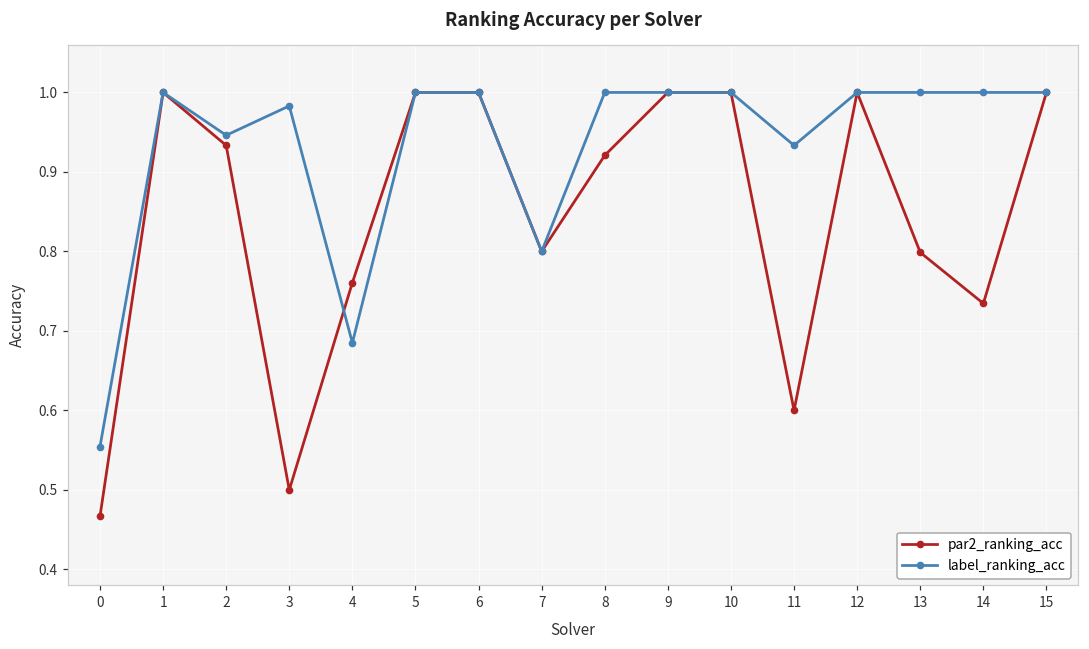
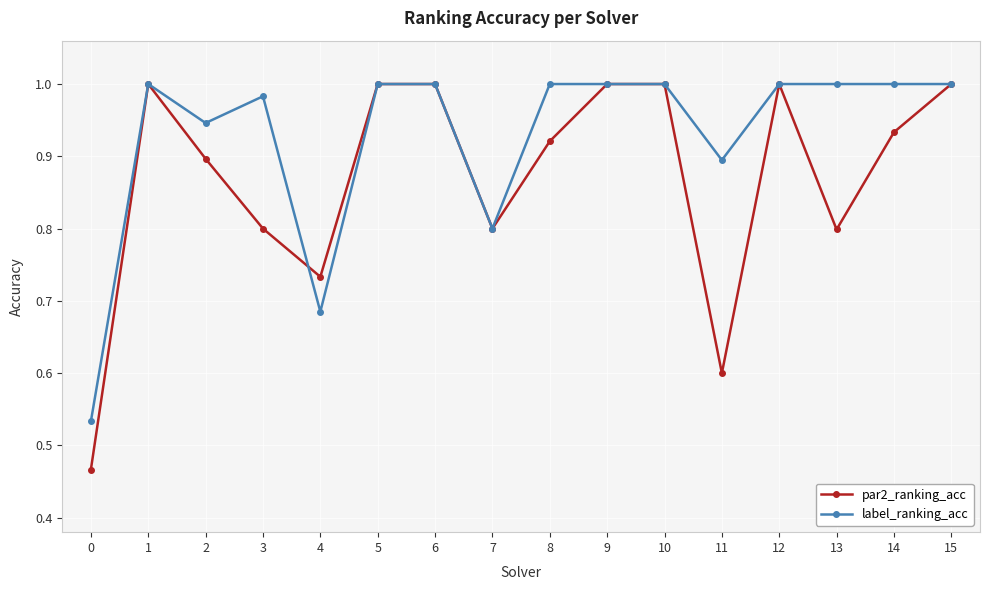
  {
    "par2_ranking_acc": {
      "0": 0.47,
-     "2": 0.93,
-     "3": 0.5,
-     "4": 0.76,
+     "2": 0.90,
+     "3": 0.8,
+     "4": 0.73,
      "8": 0.92,
      "11": 0.60,
      "13": 0.80,
-     "14": 0.73
+     "14": 0.93
    },
    "label_ranking_acc": {
-     "0": 0.55,
+     "0": 0.53,
      "2": 0.95,
      "3": 0.98,
      "4": 0.69,
      "8": 1.00,
-     "11": 0.93,
+     "11": 0.89,
      "13": 1.00,
      "14": 1.00
    }
  }
